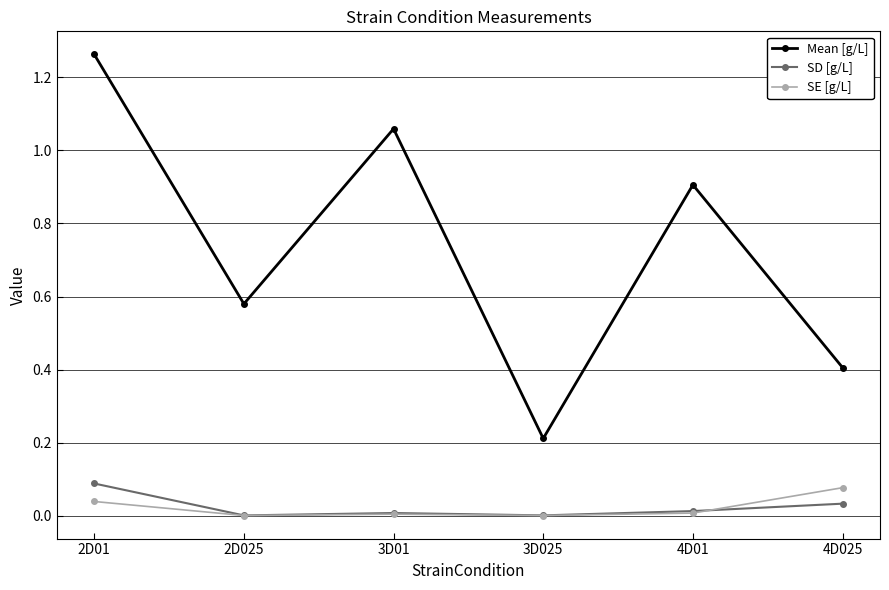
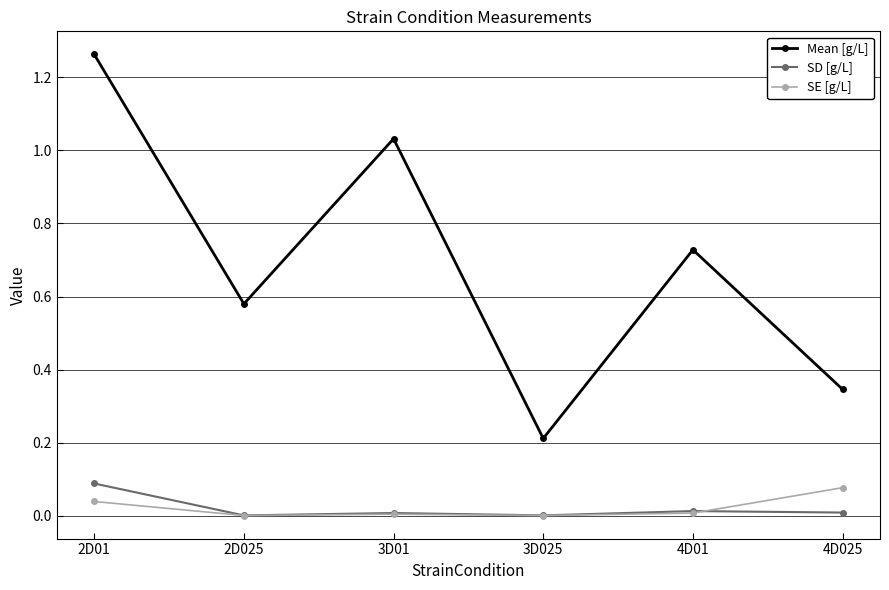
  {
    "Mean [g/L]": {
      "2D01": 1.26,
      "2D025": 0.58,
-     "3D01": 1.06,
+     "3D01": 1.03,
      "3D025": 0.21,
-     "4D01": 0.91,
-     "4D025": 0.41
+     "4D01": 0.73,
+     "4D025": 0.35
    },
    "SD [g/L]": {
      "2D01": 0.09,
-     "4D025": 0.03
+     "4D025": 0.01
    },
    "SE [g/L]": {
      "2D01": 0.04,
      "4D025": 0.08
    }
  }
